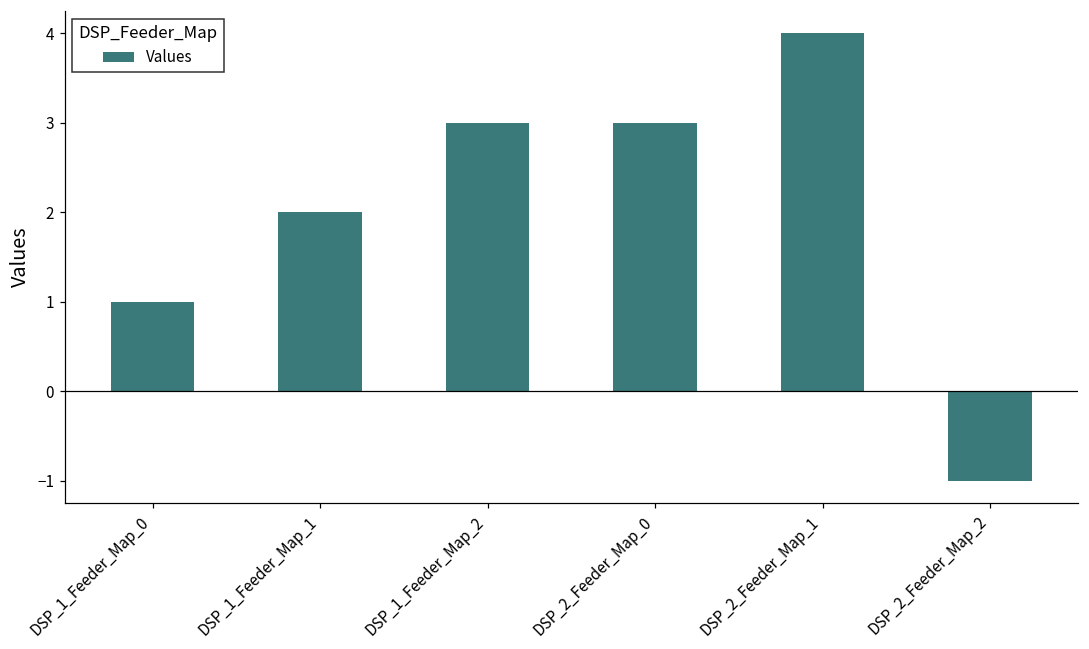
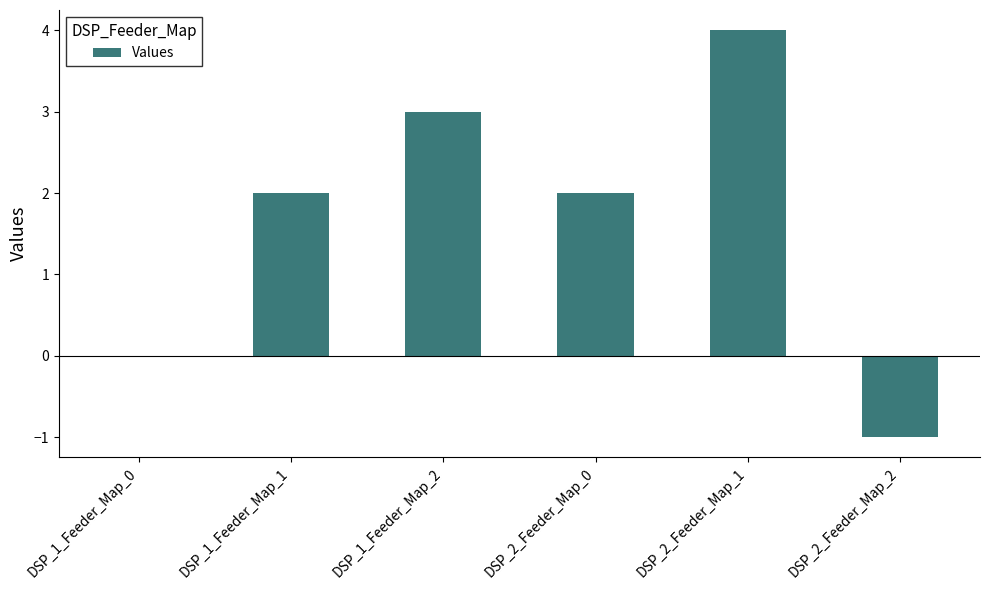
  {
-   "DSP_1_Feeder_Map_0": 1,
+   "DSP_1_Feeder_Map_0": 0,
    "DSP_1_Feeder_Map_1": 2,
    "DSP_1_Feeder_Map_2": 3,
-   "DSP_2_Feeder_Map_0": 3,
+   "DSP_2_Feeder_Map_0": 2,
    "DSP_2_Feeder_Map_1": 4,
    "DSP_2_Feeder_Map_2": -1
  }
